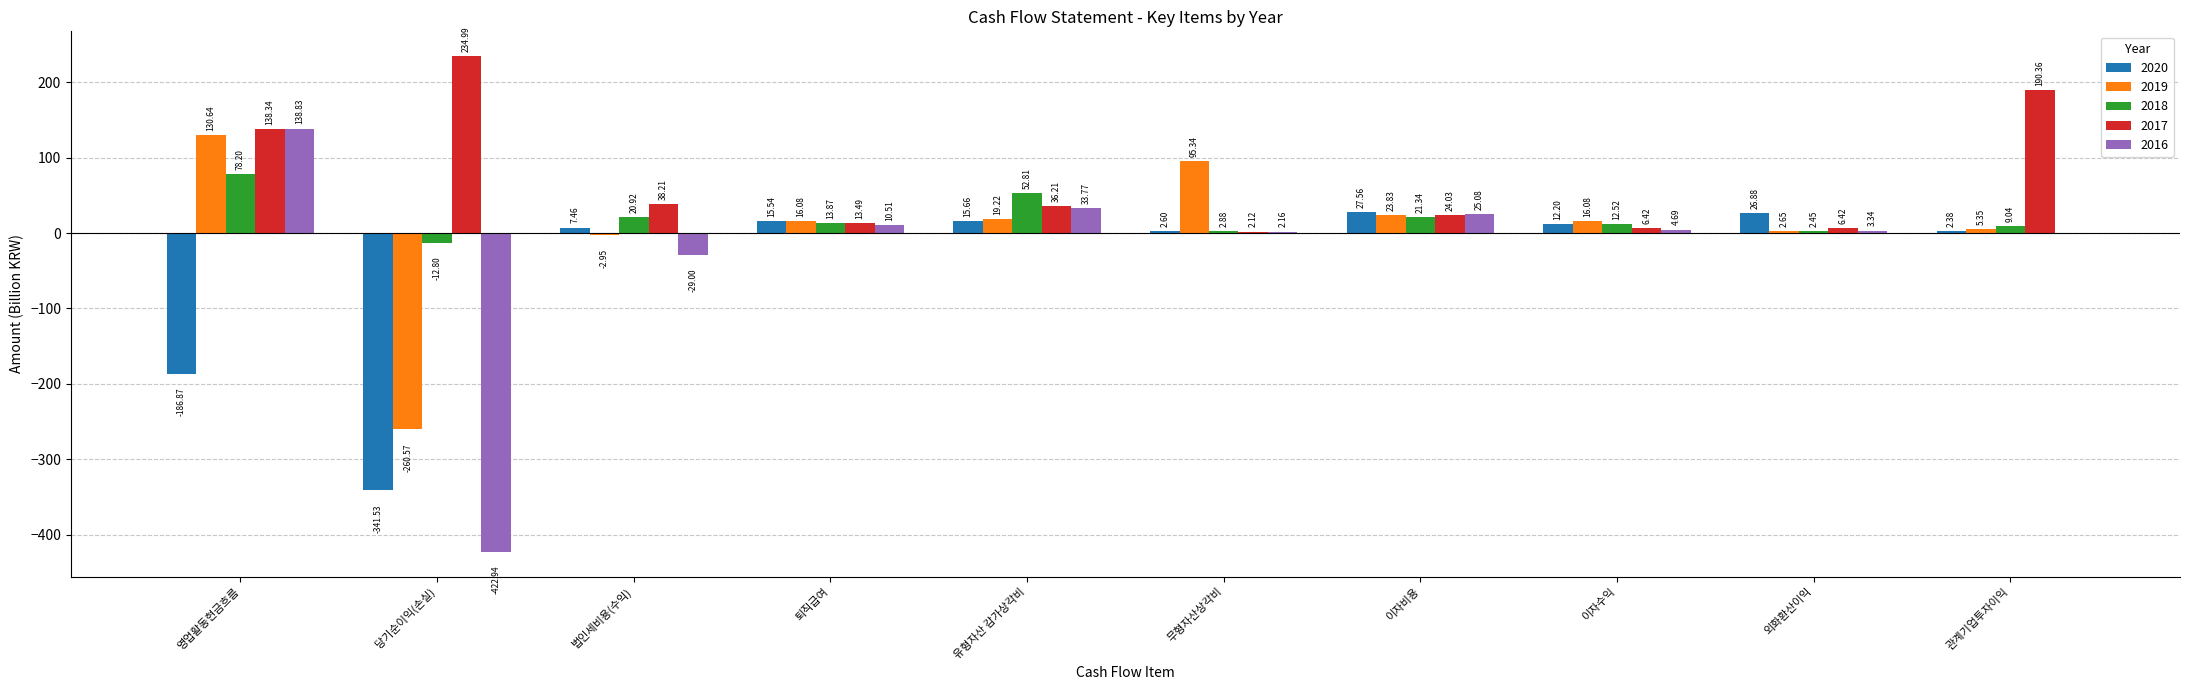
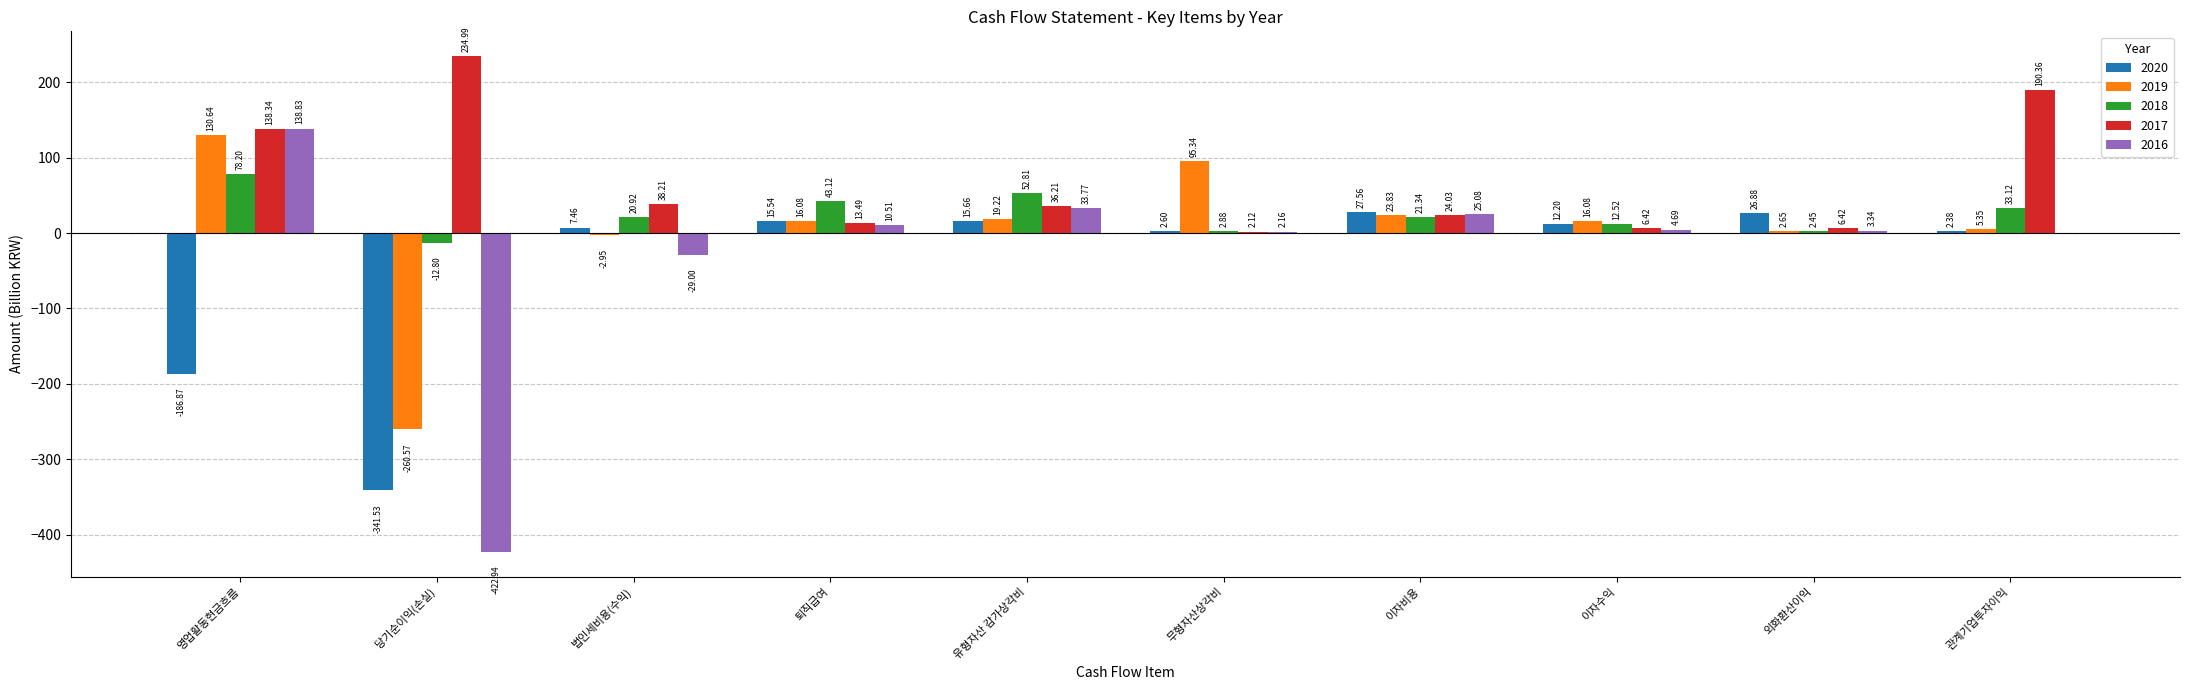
  {
    "2020": {
      "영업활동현금흐름": -186.87,
      "당기순이익(손실)": -341.53,
      "법인세비용(수익)": 7.46,
      "퇴직급여": 15.54,
      "유형자산 감가상각비": 15.66,
      "무형자산상각비": 2.60,
      "이자비용": 27.56,
      "이자수익": 12.20,
      "외화환산이익": 26.88,
      "관계기업투자이익": 2.38
    },
    "2019": {
      "영업활동현금흐름": 130.64,
      "당기순이익(손실)": -260.57,
      "법인세비용(수익)": -2.95,
      "퇴직급여": 16.08,
      "유형자산 감가상각비": 19.22,
      "무형자산상각비": 95.34,
      "이자비용": 23.83,
      "이자수익": 16.08,
      "외화환산이익": 2.65,
      "관계기업투자이익": 5.35
    },
    "2018": {
      "영업활동현금흐름": 78.20,
      "당기순이익(손실)": -12.80,
      "법인세비용(수익)": 20.92,
-     "퇴직급여": 13.87,
+     "퇴직급여": 43.12,
      "유형자산 감가상각비": 52.81,
      "무형자산상각비": 2.88,
      "이자비용": 21.34,
      "이자수익": 12.52,
      "외화환산이익": 2.45,
-     "관계기업투자이익": 9.04
+     "관계기업투자이익": 33.12
    },
    "2017": {
      "영업활동현금흐름": 138.34,
      "당기순이익(손실)": 234.99,
      "법인세비용(수익)": 38.21,
      "퇴직급여": 13.49,
      "유형자산 감가상각비": 36.21,
      "무형자산상각비": 2.12,
      "이자비용": 24.03,
      "이자수익": 6.42,
      "외화환산이익": 6.42,
      "관계기업투자이익": 190.36
    },
    "2016": {
      "영업활동현금흐름": 138.83,
      "당기순이익(손실)": -422.94,
      "법인세비용(수익)": -29.00,
      "퇴직급여": 10.51,
      "유형자산 감가상각비": 33.77,
      "무형자산상각비": 2.16,
      "이자비용": 25.08,
      "이자수익": 4.69,
      "외화환산이익": 3.34
    }
  }
